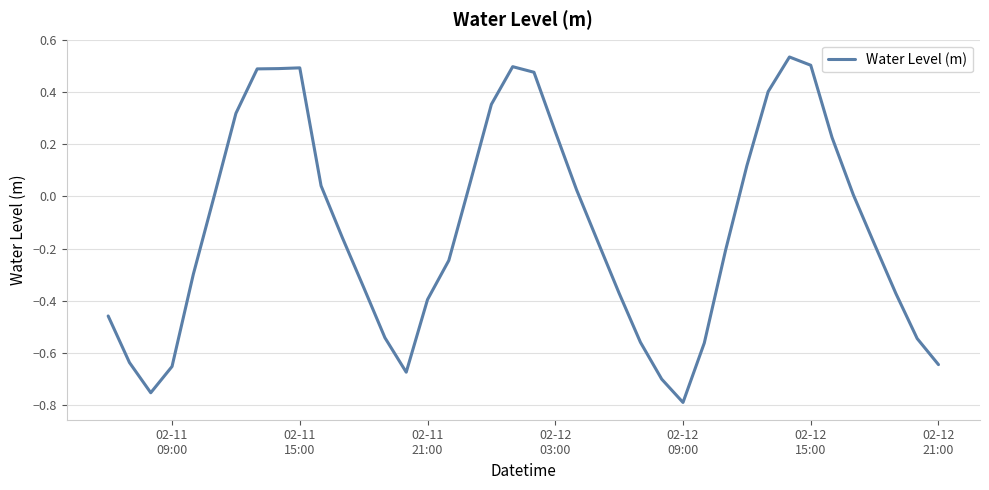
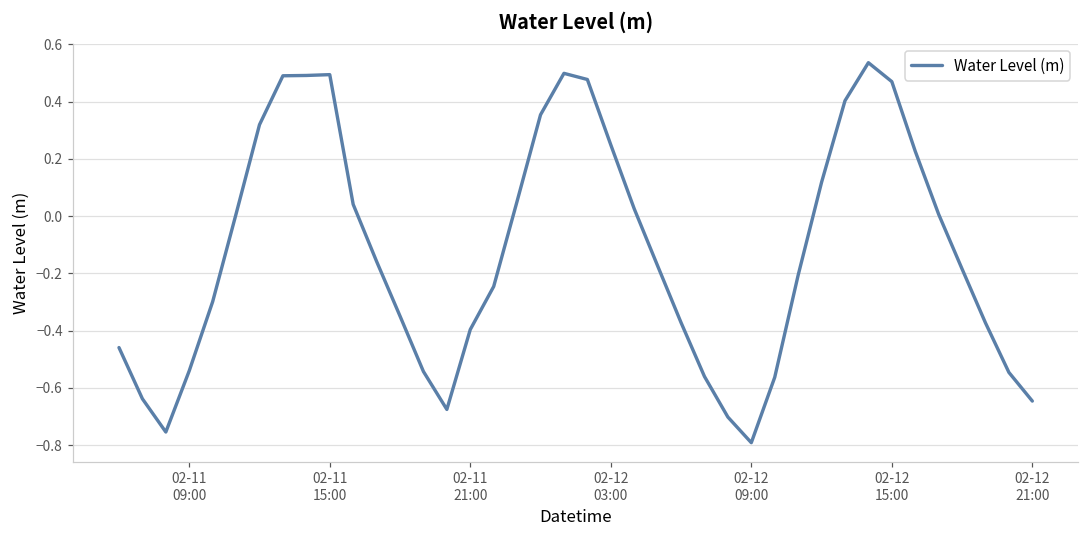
  {
-   "02-11 09:00": -0.65,
+   "02-11 09:00": -0.54,
    "02-11 15:00": 0.49,
    "02-11 21:00": -0.40,
    "02-12 03:00": 0.25,
    "02-12 09:00": -0.79,
-   "02-12 15:00": 0.50,
+   "02-12 15:00": 0.47,
    "02-12 21:00": -0.65
  }
